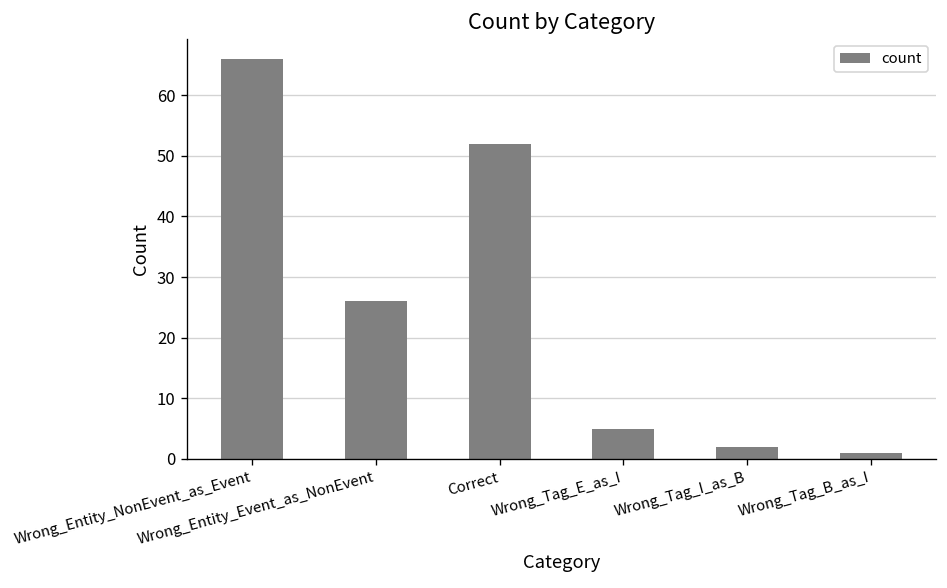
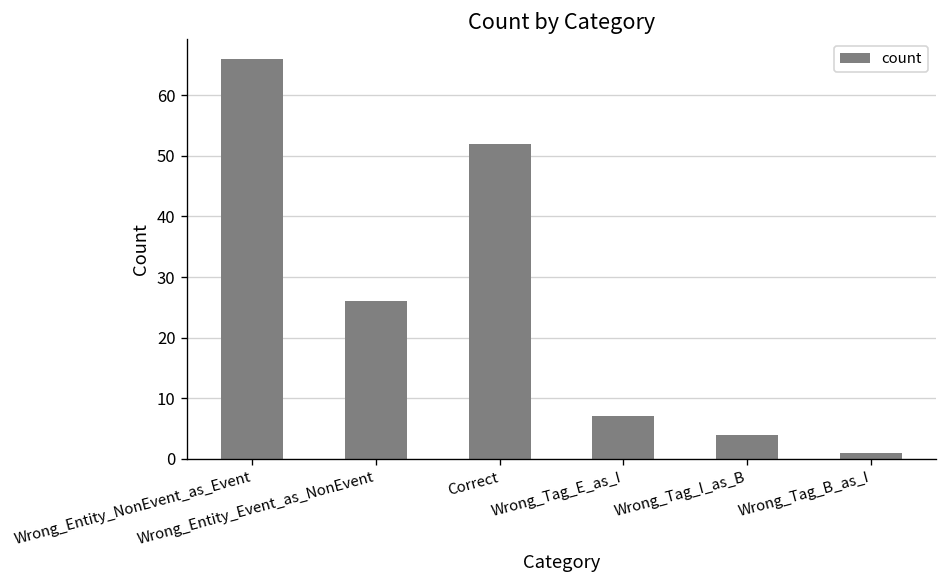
  {
    "Wrong_Entity_NonEvent_as_Event": 66,
    "Wrong_Entity_Event_as_NonEvent": 26,
    "Correct": 52,
-   "Wrong_Tag_E_as_I": 5,
-   "Wrong_Tag_I_as_B": 2,
+   "Wrong_Tag_E_as_I": 7,
+   "Wrong_Tag_I_as_B": 4,
    "Wrong_Tag_B_as_I": 1
  }
